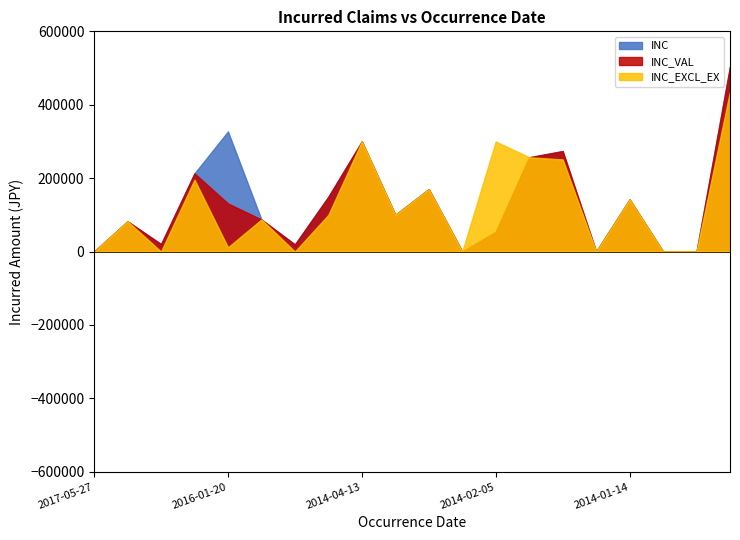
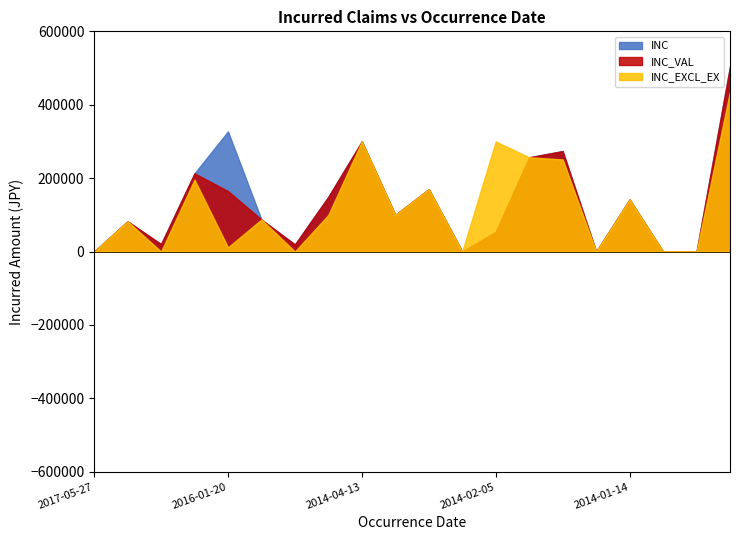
  {
    "INC": {
      "2016-01-20": 330000
    },
    "INC_VAL": {
-     "2016-01-20": 130000
+     "2016-01-20": 160000
    },
    "INC_EXCL_EX": {
      "2016-01-20": 10000,
      "2014-02-05": 300000
    }
  }
